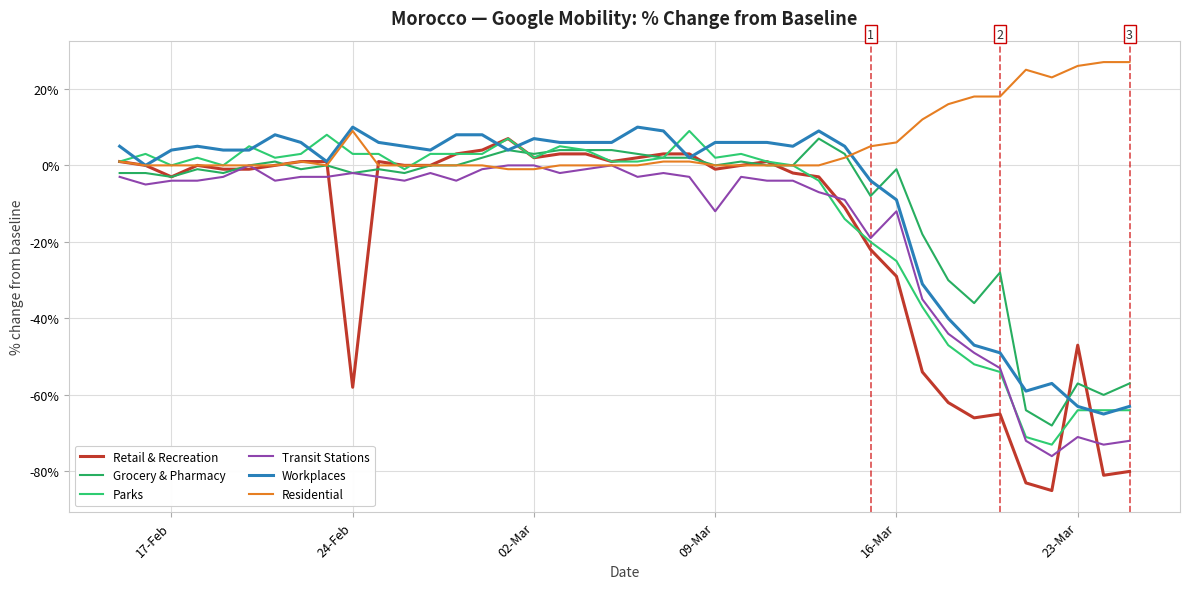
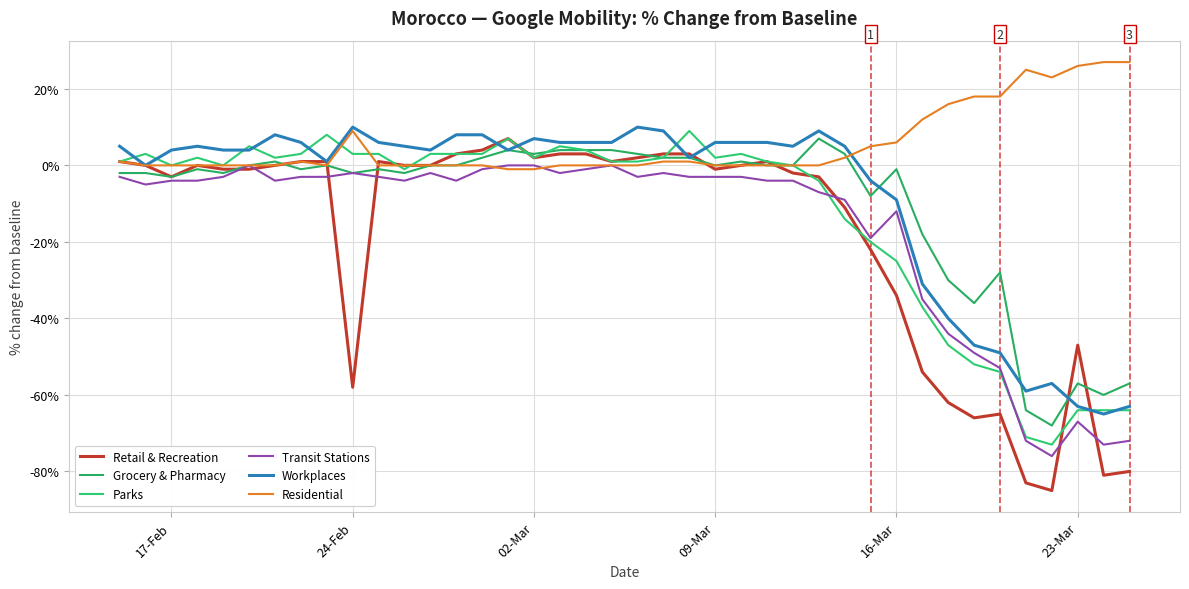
  {
    "Retail & Recreation": {
      "24-Feb": "-58%",
      "09-Mar": "-1%",
-     "16-Mar": "-29%",
+     "16-Mar": "-34%",
      "23-Mar": "-47%"
    },
    "Transit Stations": {
      "17-Feb": "-4%",
      "02-Mar": "0%",
-     "09-Mar": "-12%",
+     "09-Mar": "-3%",
      "16-Mar": "-12%",
-     "23-Mar": "-71%"
+     "23-Mar": "-67%"
    },
    "Workplaces": {
      "17-Feb": "4%",
      "24-Feb": "10%",
      "02-Mar": "7%",
      "09-Mar": "6%",
      "16-Mar": "-9%",
      "23-Mar": "-63%"
    },
    "Residential": {
      "24-Feb": "9%",
      "02-Mar": "-1%",
      "16-Mar": "6%",
      "23-Mar": "26%"
    }
  }
